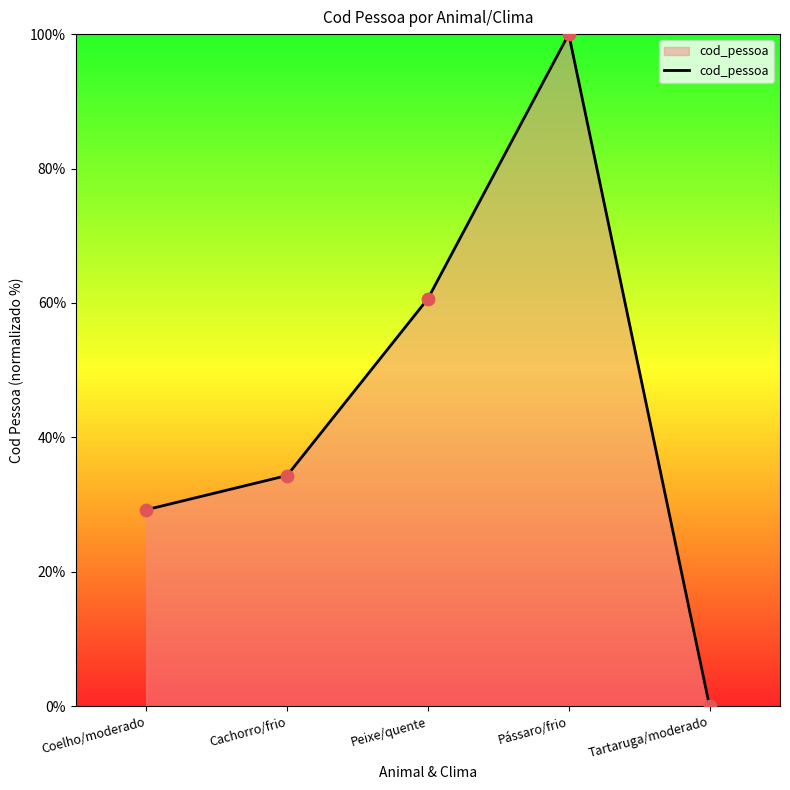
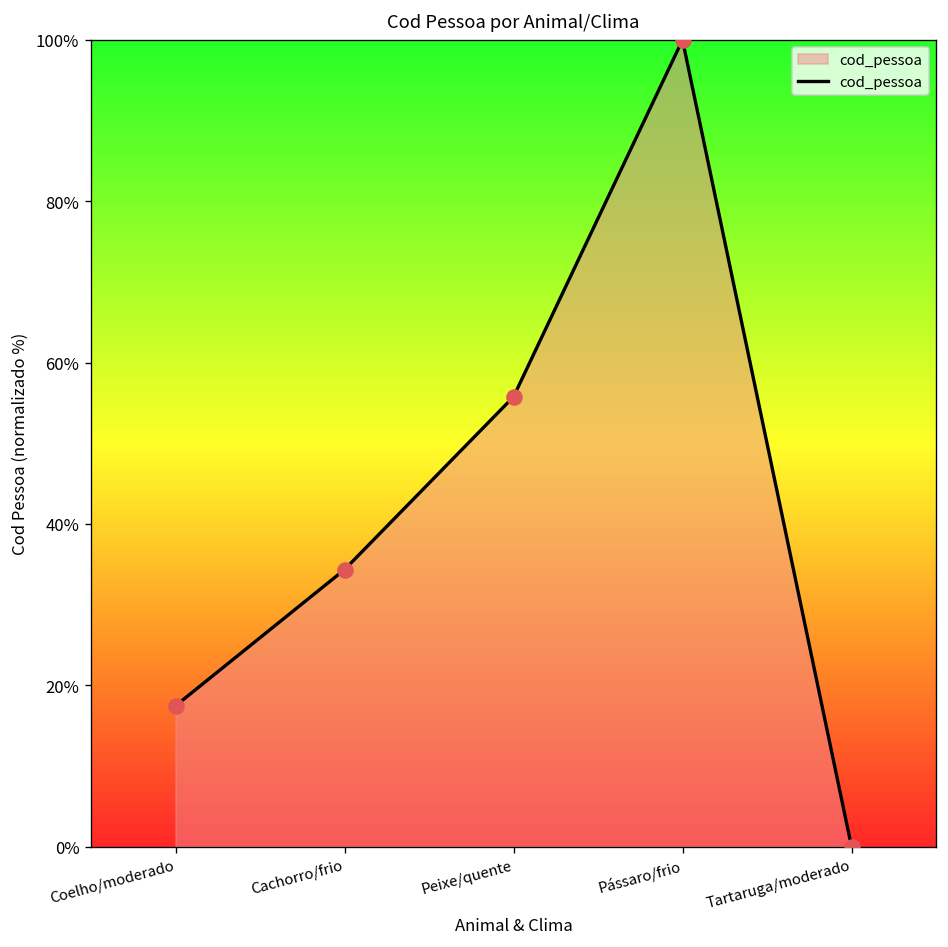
  {
-   "Coelho/moderado": "29%",
+   "Coelho/moderado": "17%",
    "Cachorro/frio": "34%",
-   "Peixe/quente": "61%",
+   "Peixe/quente": "56%",
    "Pássaro/frio": "100%",
    "Tartaruga/moderado": "0%"
  }
